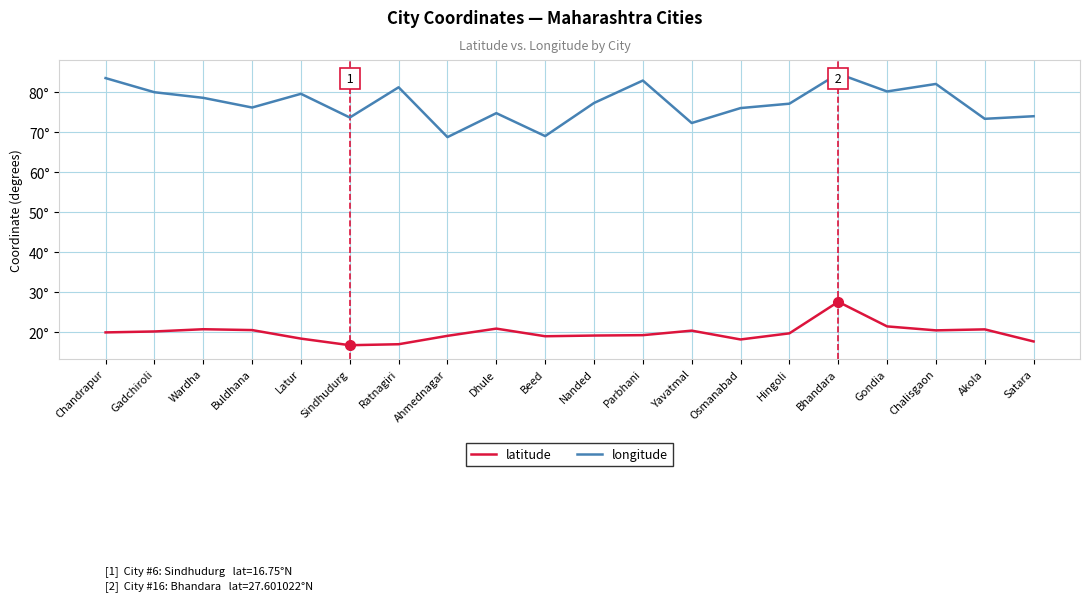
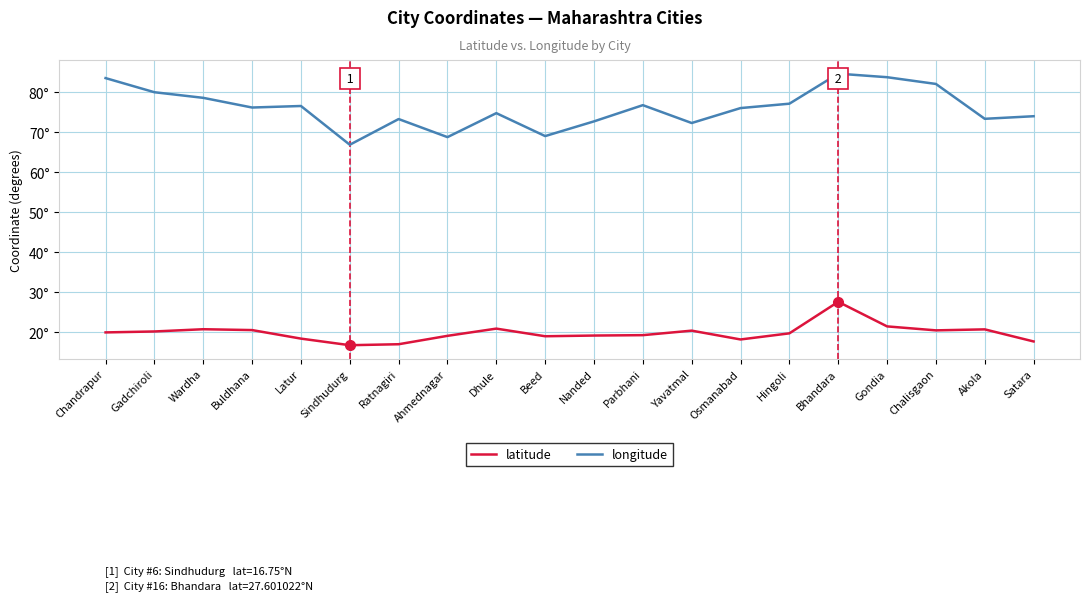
  {
    "longitude": {
      "Chandrapur": "84°",
      "Gadchiroli": "80°",
      "Wardha": "79°",
      "Buldhana": "76°",
-     "Latur": "80°",
-     "Sindhudurg": "74°",
-     "Ratnagiri": "81°",
+     "Latur": "77°",
+     "Sindhudurg": "67°",
+     "Ratnagiri": "73°",
      "Ahmednagar": "69°",
      "Dhule": "75°",
      "Beed": "69°",
-     "Nanded": "77°",
-     "Parbhani": "83°",
+     "Nanded": "73°",
+     "Parbhani": "77°",
      "Yavatmal": "72°",
      "Osmanabad": "76°",
      "Hingoli": "77°",
-     "Gondia": "80°",
+     "Gondia": "84°",
      "Chalisgaon": "82°",
      "Akola": "73°",
      "Satara": "74°"
    }
  }
